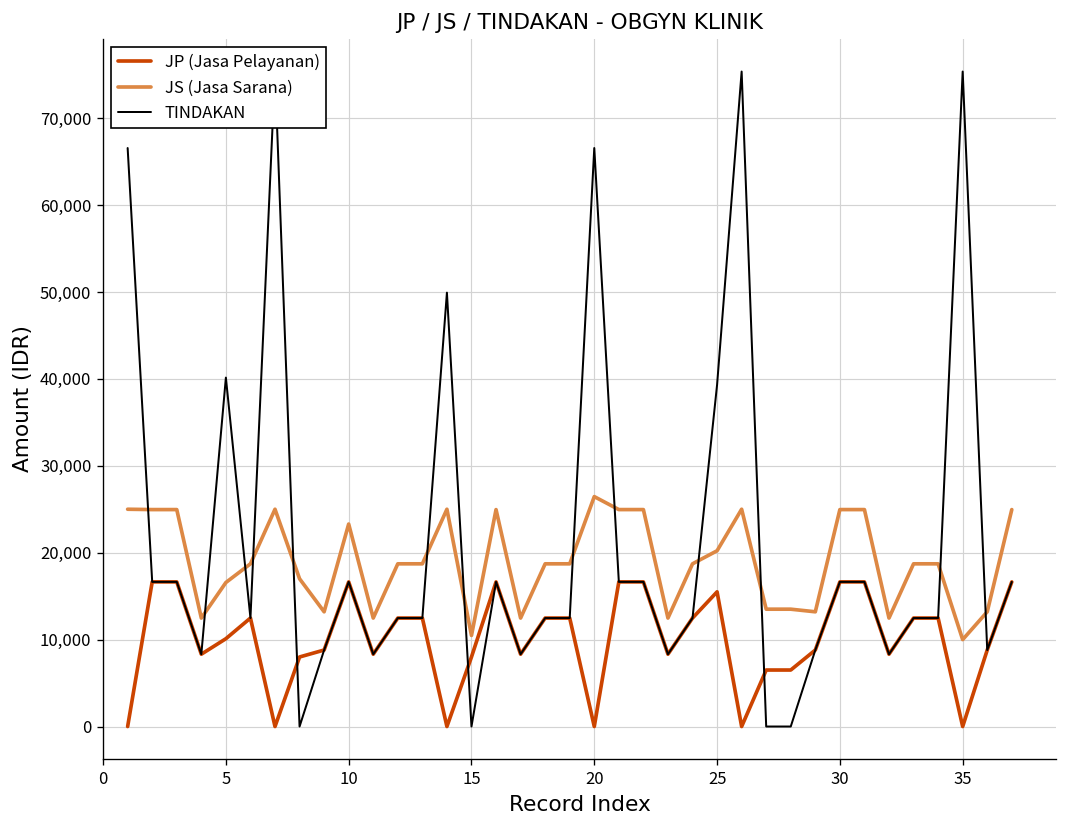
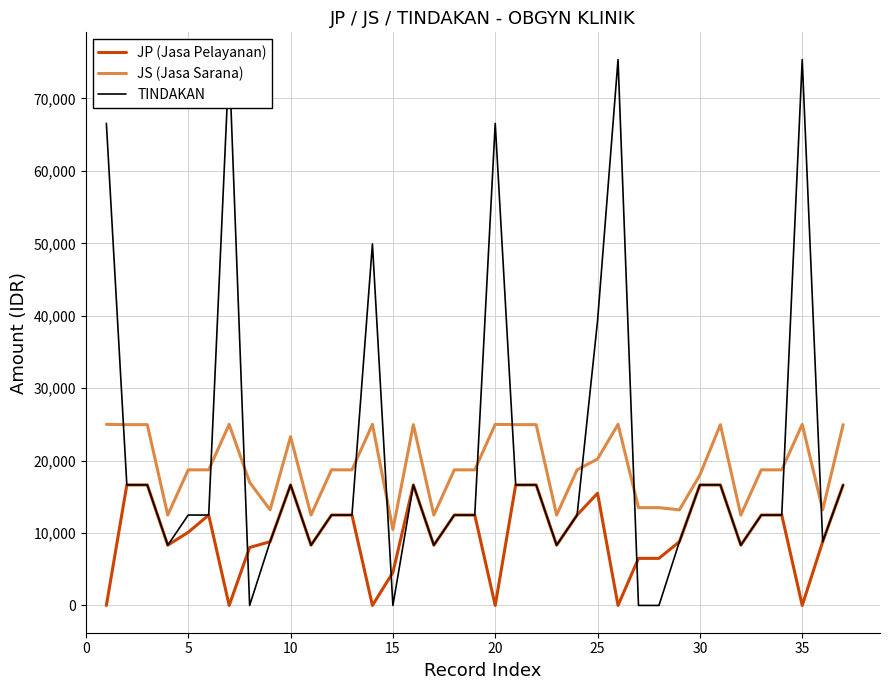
  {
    "JP (Jasa Pelayanan)": {
      "5": "10,000",
-     "15": "8,000",
+     "15": "5,000",
      "20": "0",
      "25": "15,000",
      "35": "0"
    },
    "JS (Jasa Sarana)": {
-     "5": "17,000",
+     "5": "19,000",
      "10": "23,000",
      "15": "10,000",
-     "20": "26,000",
+     "20": "25,000",
      "25": "20,000",
-     "30": "25,000",
-     "35": "10,000"
+     "30": "18,000",
+     "35": "25,000"
    },
    "TINDAKAN": {
-     "5": "40,000",
+     "5": "12,000",
      "15": "0",
      "20": "67,000",
      "25": "39,000",
      "35": "75,000"
    }
  }
